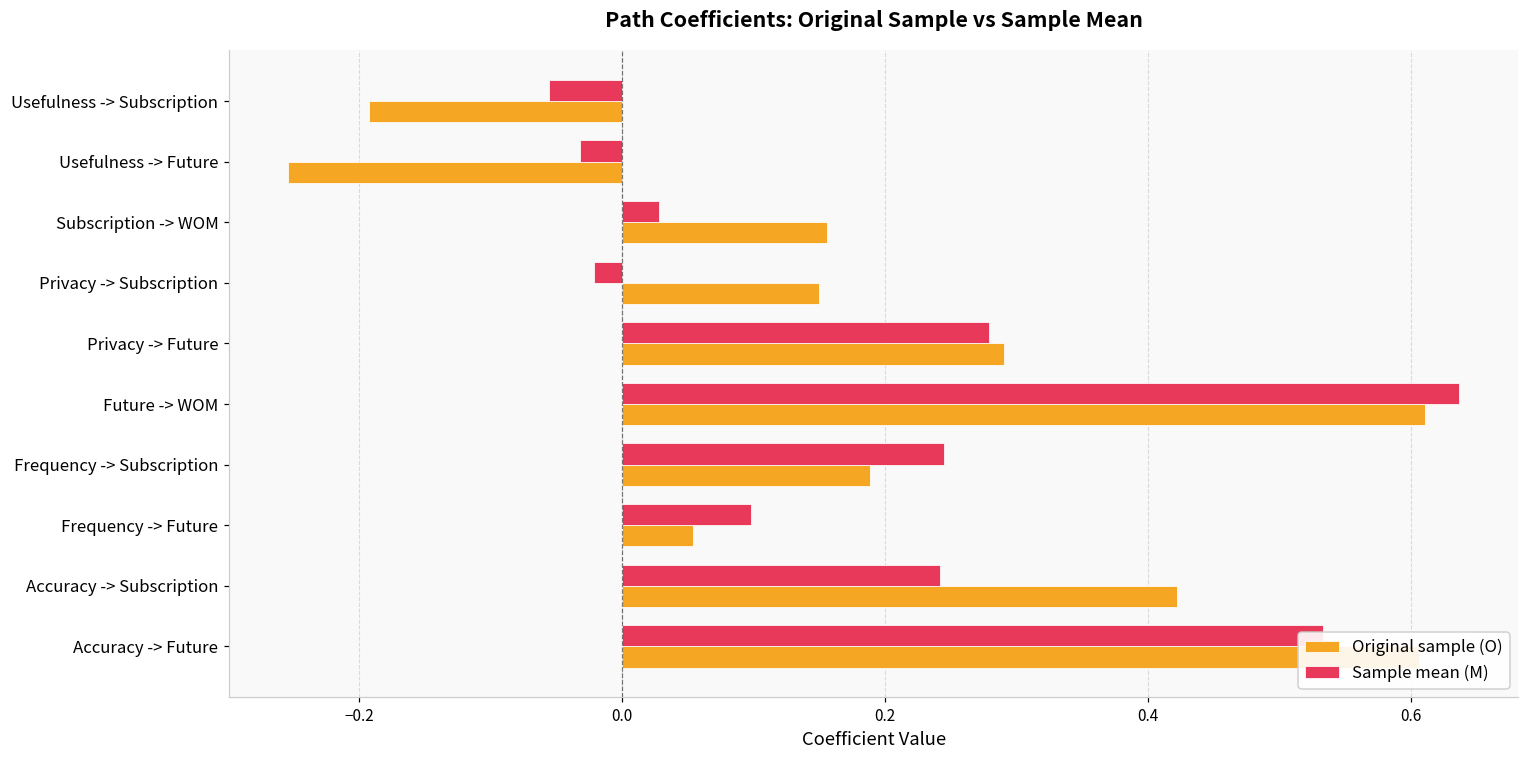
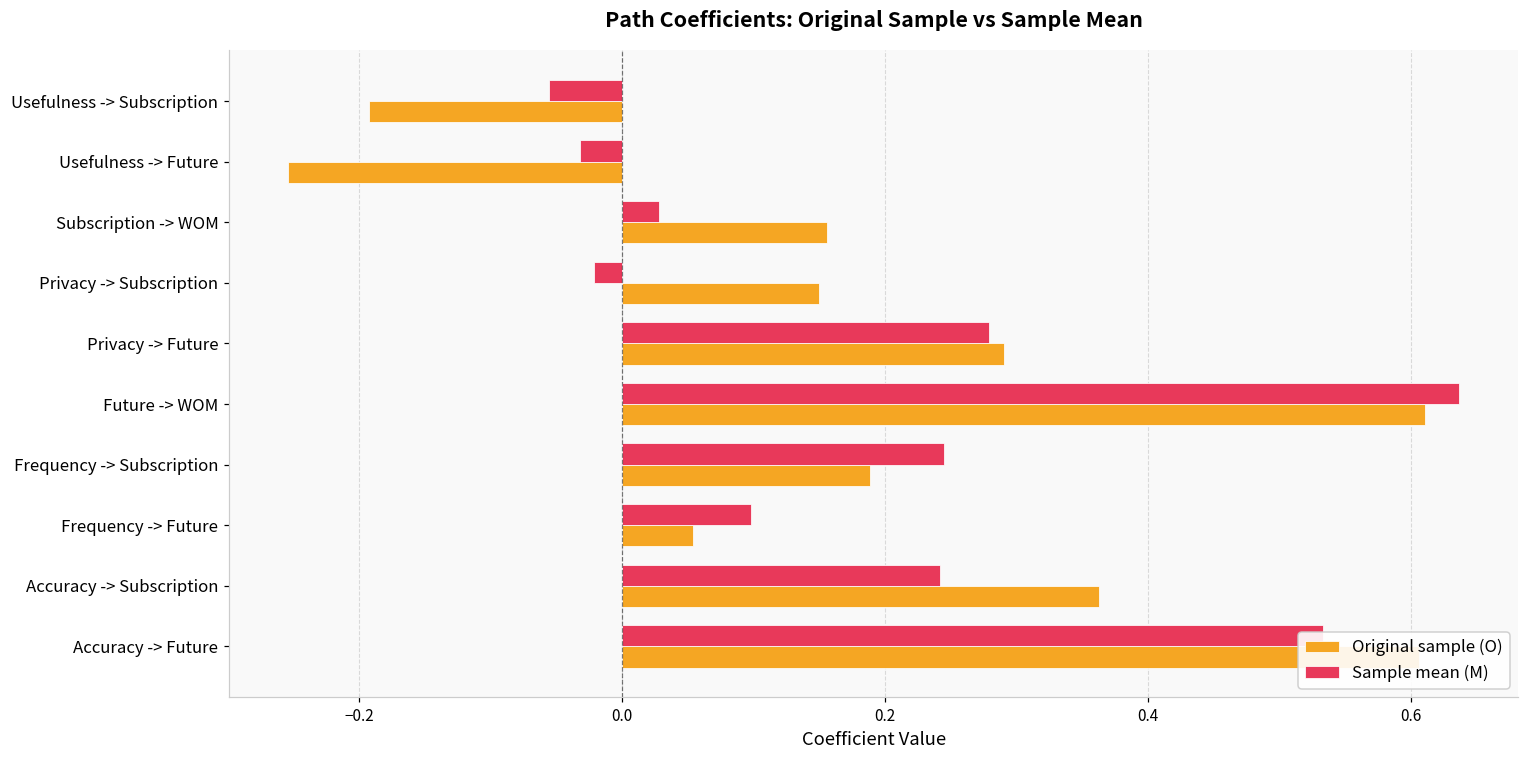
  {
    "Original sample (O)": {
      "Usefulness -> Subscription": -0.192,
      "Usefulness -> Future": -0.254,
      "Subscription -> WOM": 0.156,
      "Privacy -> Subscription": 0.150,
      "Privacy -> Future": 0.291,
      "Future -> WOM": 0.611,
      "Frequency -> Subscription": 0.189,
      "Frequency -> Future": 0.054,
-     "Accuracy -> Subscription": 0.422
+     "Accuracy -> Subscription": 0.363
    },
    "Sample mean (M)": {
      "Usefulness -> Subscription": -0.055,
      "Usefulness -> Future": -0.032,
      "Subscription -> WOM": 0.028,
      "Privacy -> Subscription": -0.021,
      "Privacy -> Future": 0.279,
      "Future -> WOM": 0.637,
      "Frequency -> Subscription": 0.245,
      "Frequency -> Future": 0.098,
      "Accuracy -> Subscription": 0.242
    }
  }
